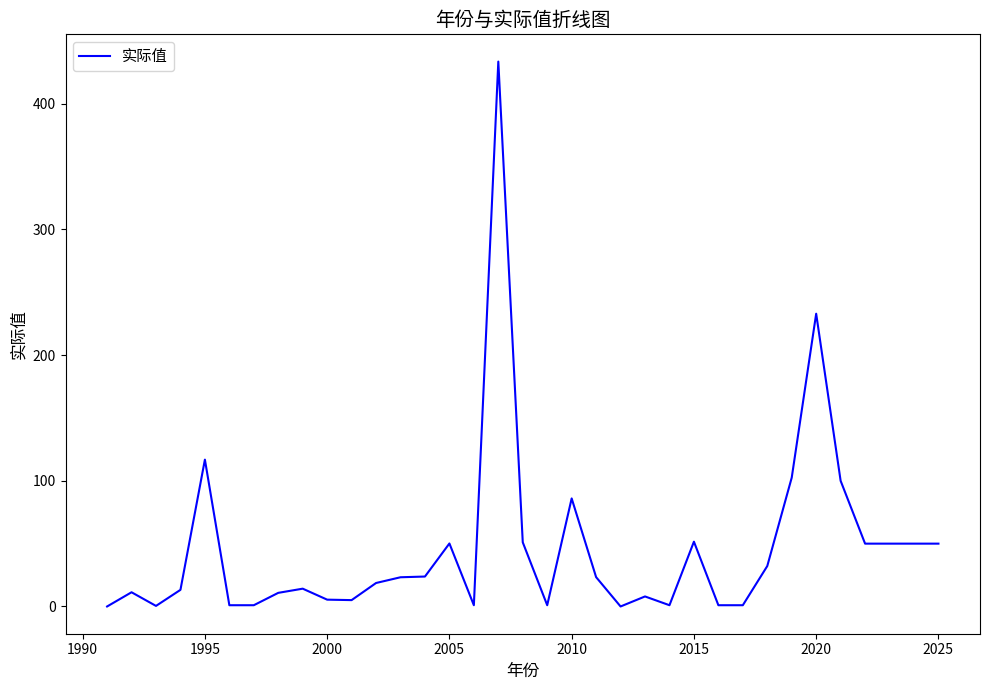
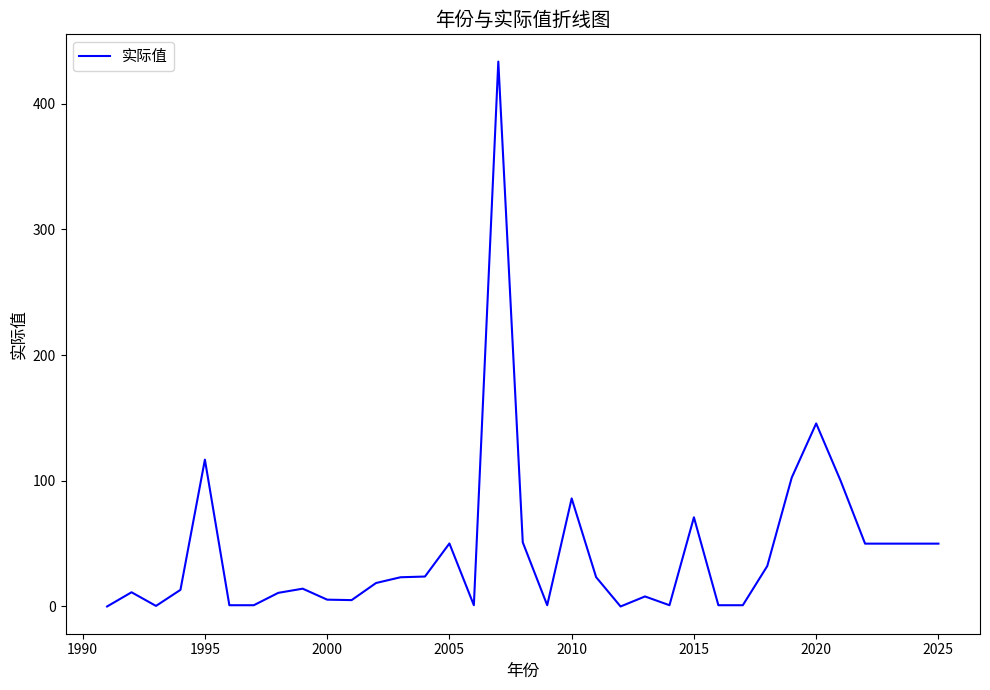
  {
    "1995": 117,
    "2000": 5,
    "2005": 50,
    "2010": 86,
-   "2015": 52,
-   "2020": 233,
+   "2015": 71,
+   "2020": 146,
    "2025": 50
  }
